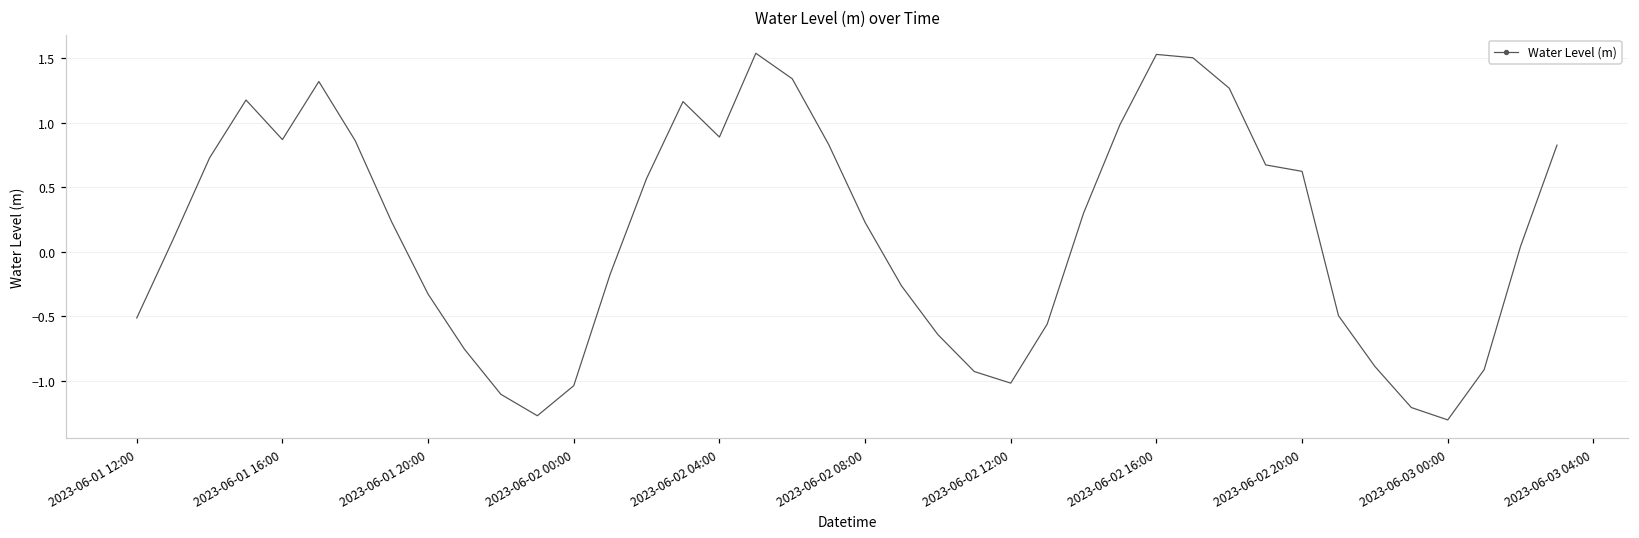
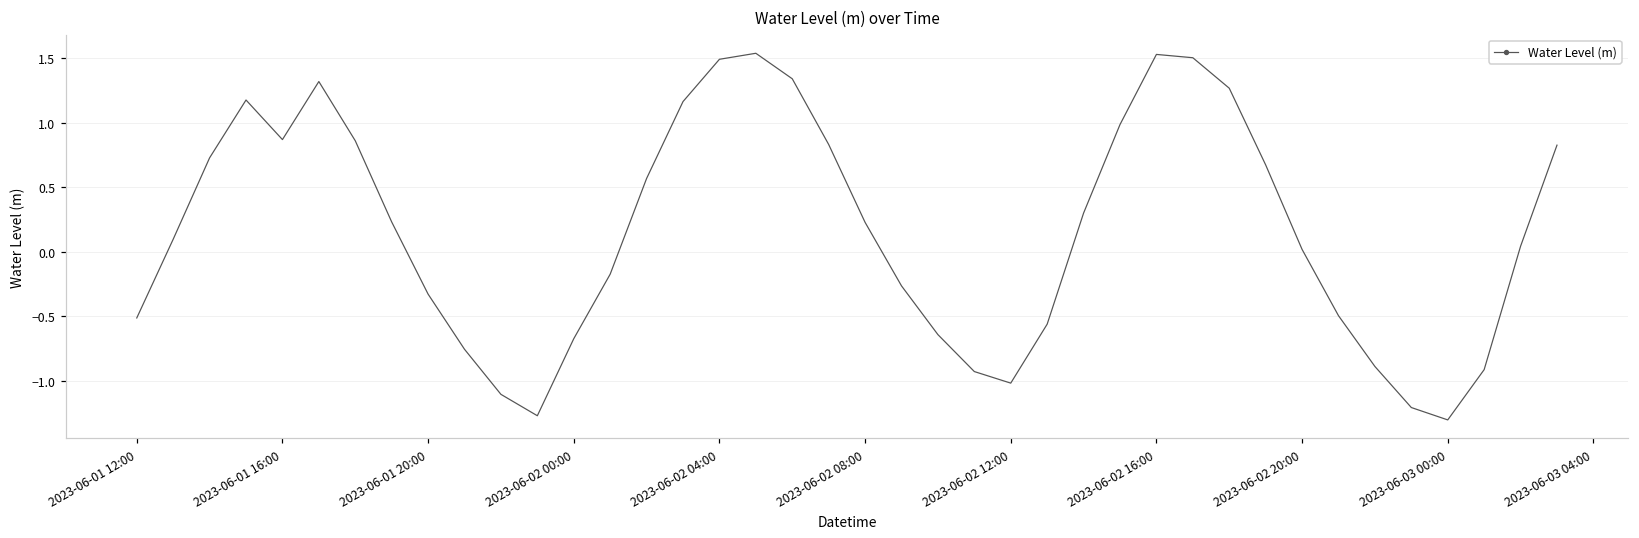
  {
    "2023-06-01 12:00": -0.51,
    "2023-06-01 16:00": 0.87,
    "2023-06-01 20:00": -0.33,
-   "2023-06-02 00:00": -1.04,
-   "2023-06-02 04:00": 0.89,
+   "2023-06-02 00:00": -0.67,
+   "2023-06-02 04:00": 1.49,
    "2023-06-02 08:00": 0.23,
    "2023-06-02 12:00": -1.02,
    "2023-06-02 16:00": 1.53,
-   "2023-06-02 20:00": 0.62,
+   "2023-06-02 20:00": 0.02,
    "2023-06-03 00:00": -1.30
  }
